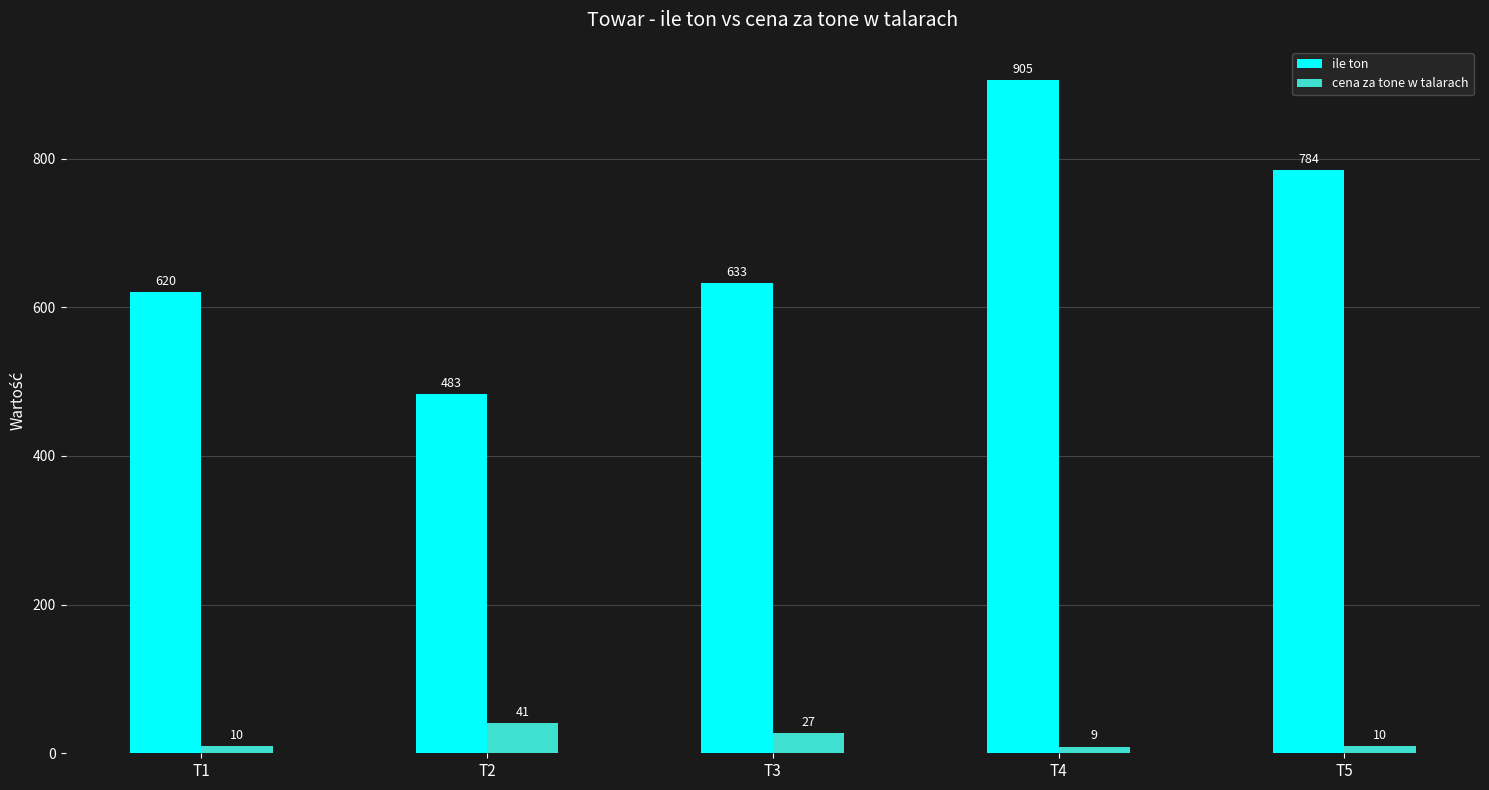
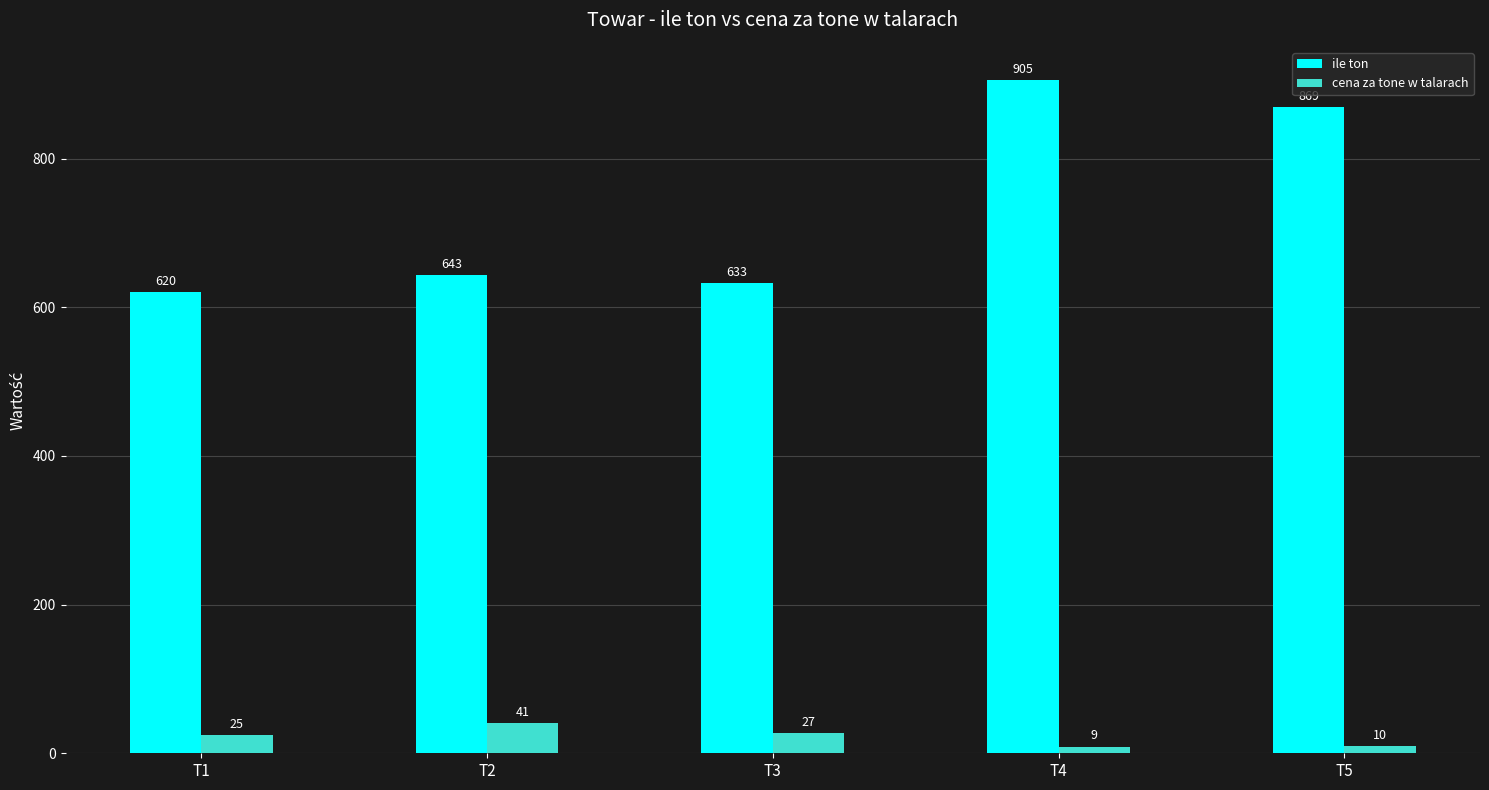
  {
    "ile ton": {
      "T1": 620,
-     "T2": 483,
+     "T2": 643,
      "T3": 633,
      "T4": 905,
-     "T5": 780
+     "T5": 870
    },
    "cena za tone w talarach": {
-     "T1": 10,
+     "T1": 25,
      "T2": 41,
      "T3": 27,
      "T4": 9,
      "T5": 10
    }
  }
